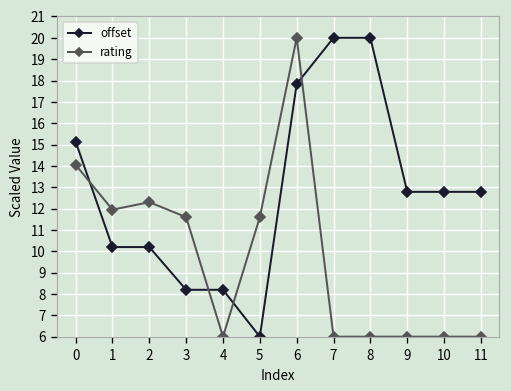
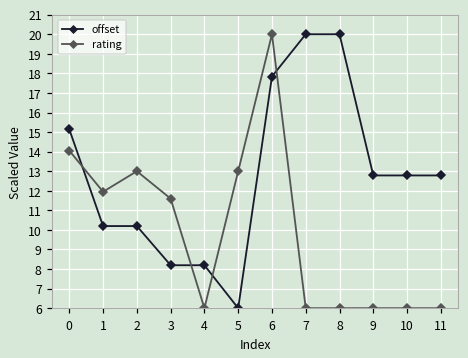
  {
    "offset": {
      "0": 15.1,
      "1": 10.2,
      "2": 10.2,
      "3": 8.2,
      "4": 8.2,
      "5": 6.0,
      "6": 17.8,
      "7": 20.0,
      "8": 20.0,
      "9": 12.8,
      "10": 12.8,
      "11": 12.8
    },
    "rating": {
      "0": 14.0,
      "1": 12.0,
-     "2": 12.3,
+     "2": 13.0,
      "3": 11.6,
      "4": 6.0,
-     "5": 11.6,
+     "5": 13.0,
      "6": 20.0,
      "7": 6.0,
      "8": 6.0,
      "9": 6.0,
      "10": 6.0,
      "11": 6.0
    }
  }
